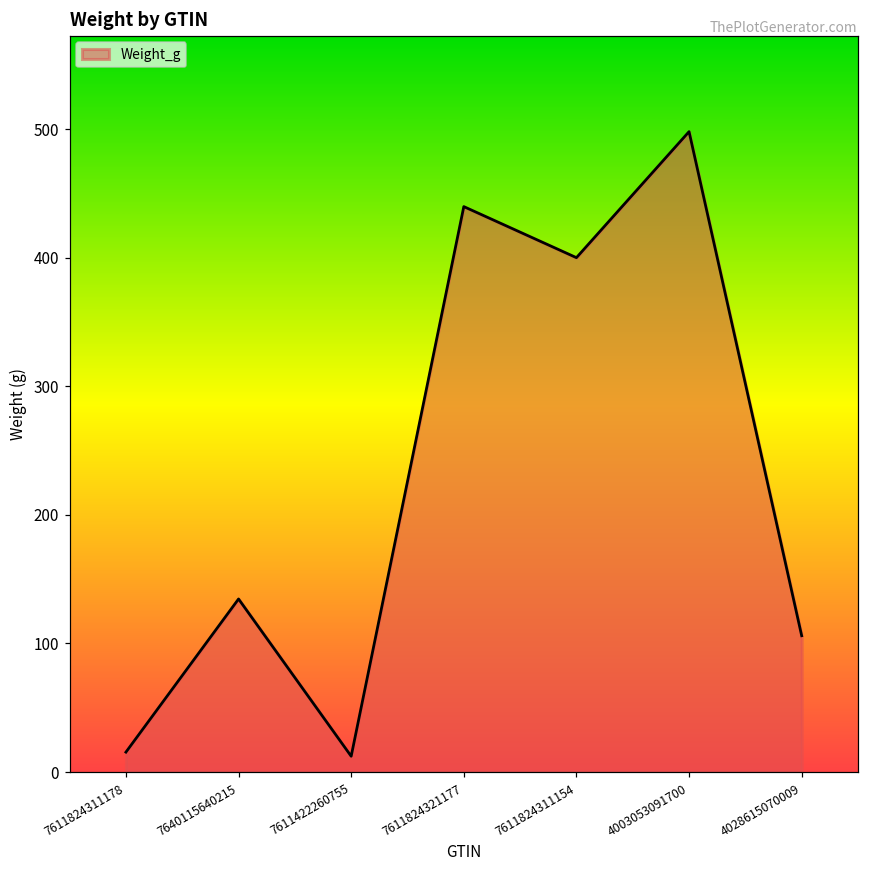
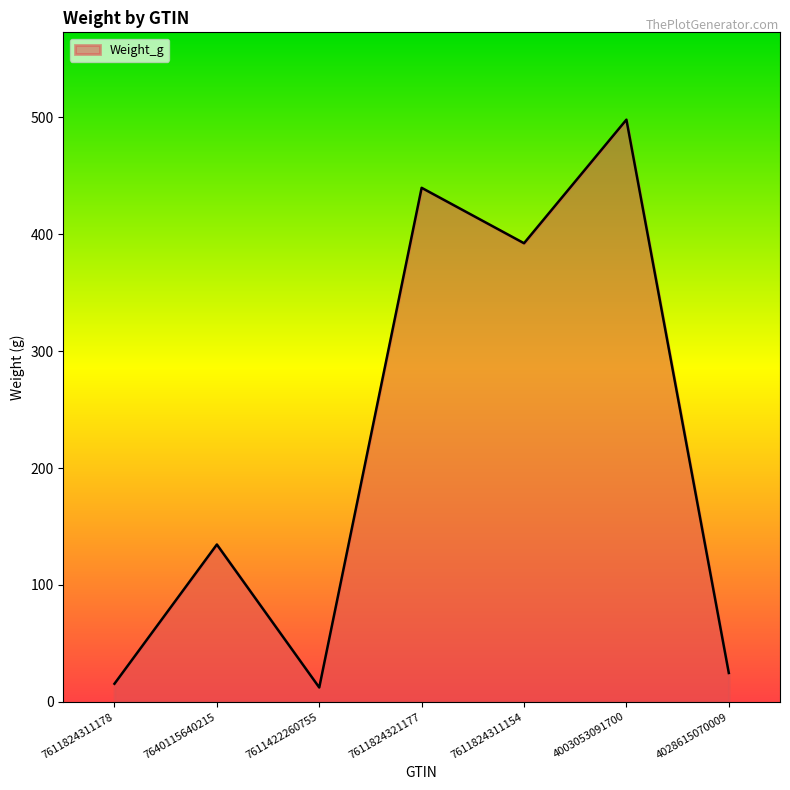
  {
    "7611824311178": 16,
    "7640115640215": 135,
    "7611422260755": 12,
    "7611824321177": 440,
-   "7611824311154": 400,
+   "7611824311154": 392,
    "4003053091700": 498,
-   "4028615070009": 106
+   "4028615070009": 25
  }
